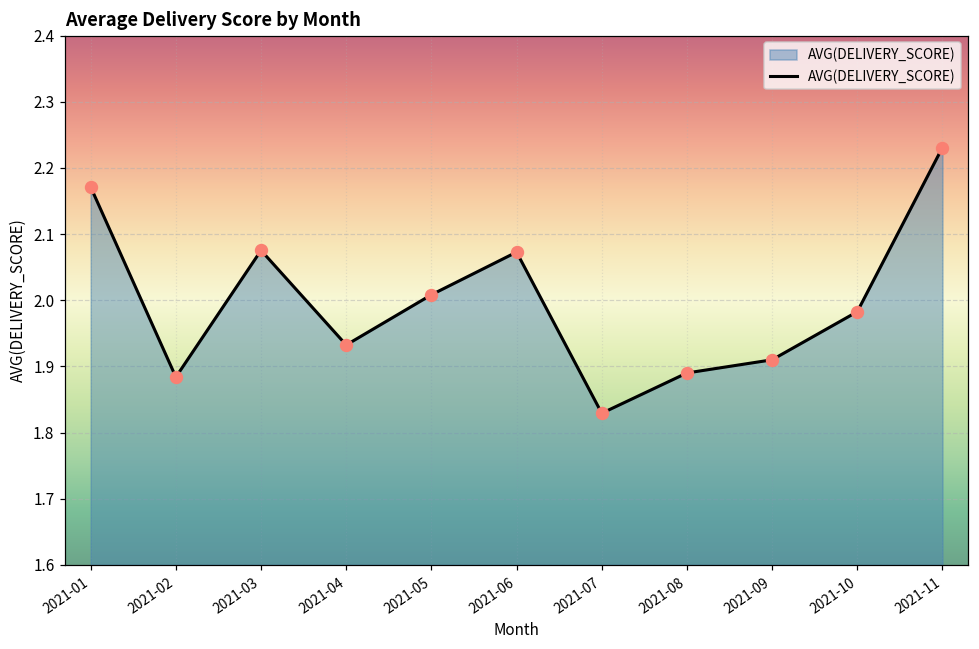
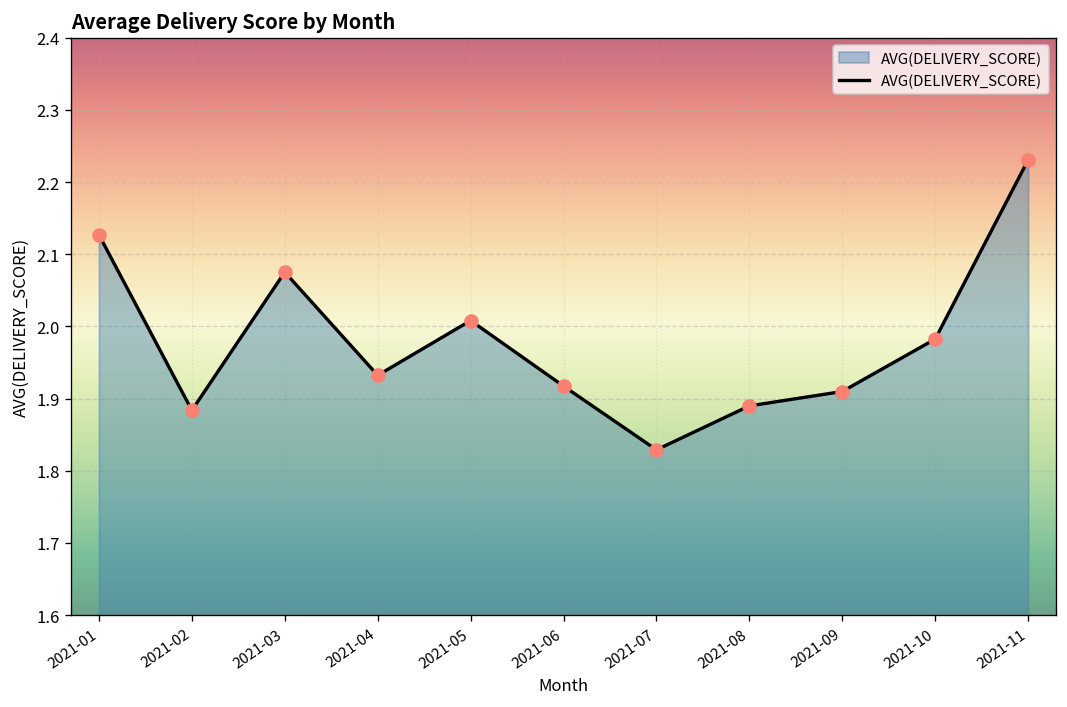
  {
-   "2021-01": 2.17,
+   "2021-01": 2.13,
    "2021-02": 1.88,
    "2021-03": 2.08,
    "2021-04": 1.93,
    "2021-05": 2.01,
-   "2021-06": 2.07,
+   "2021-06": 1.92,
    "2021-07": 1.83,
    "2021-08": 1.89,
    "2021-09": 1.91,
    "2021-10": 1.98,
    "2021-11": 2.23
  }
